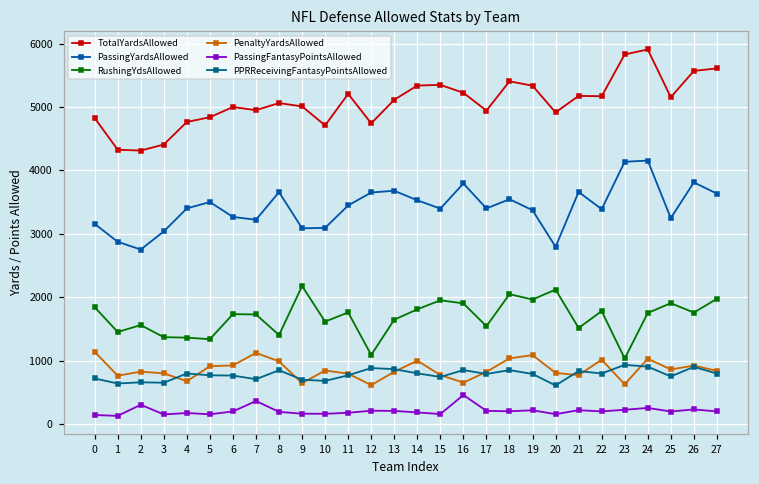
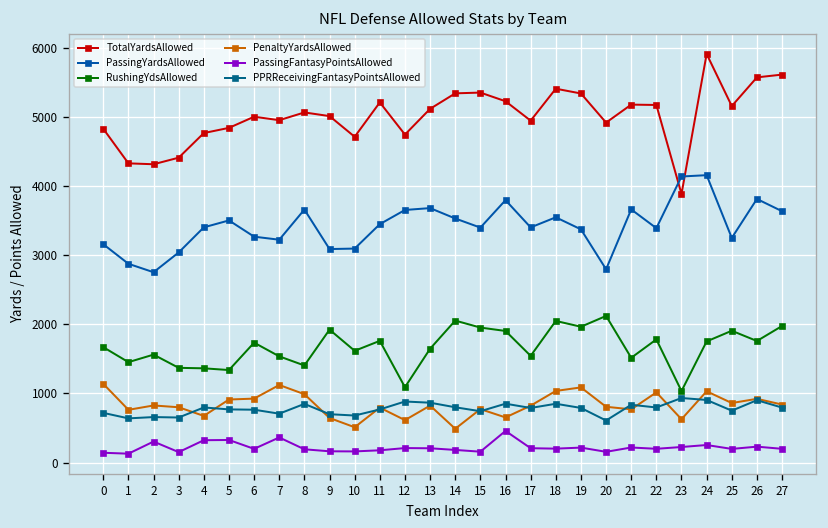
  {
    "TotalYardsAllowed": {
      "0": 4800,
      "1": 4300,
      "2": 4300,
      "3": 4400,
      "4": 4800,
      "5": 4800,
      "6": 5000,
      "7": 5000,
      "8": 5100,
      "9": 5000,
      "10": 4700,
      "11": 5200,
      "12": 4700,
      "13": 5100,
      "14": 5300,
      "15": 5300,
      "16": 5200,
      "17": 4900,
      "18": 5400,
      "19": 5300,
      "20": 4900,
      "21": 5200,
      "22": 5200,
-     "23": 5800,
+     "23": 3900,
      "24": 5900,
      "25": 5200,
      "26": 5600,
      "27": 5600
    },
    "RushingYdsAllowed": {
-     "0": 1800,
+     "0": 1700,
      "1": 1500,
      "2": 1600,
      "3": 1400,
      "4": 1400,
      "5": 1300,
      "6": 1700,
-     "7": 1700,
+     "7": 1500,
      "8": 1400,
-     "9": 2200,
+     "9": 1900,
      "10": 1600,
      "11": 1800,
      "12": 1100,
      "13": 1600,
-     "14": 1800,
+     "14": 2100,
      "15": 2000,
      "16": 1900,
      "17": 1500,
      "18": 2000,
      "19": 2000,
      "20": 2100,
      "21": 1500,
      "22": 1800,
      "23": 1000,
      "24": 1800,
      "25": 1900,
      "26": 1800,
      "27": 2000
    },
    "PenaltyYardsAllowed": {
      "0": 1100,
      "1": 800,
      "2": 800,
      "3": 800,
      "4": 700,
      "5": 900,
      "6": 900,
      "7": 1100,
      "8": 1000,
      "9": 600,
-     "10": 800,
+     "10": 500,
      "12": 600,
-     "14": 1000,
+     "14": 500,
      "16": 700,
      "18": 1000,
      "19": 1100,
      "20": 800,
      "21": 800,
      "22": 1000,
      "23": 600,
      "24": 1000,
      "25": 900,
      "27": 800
    },
    "PassingFantasyPointsAllowed": {
      "0": 100,
      "1": 100,
      "2": 300,
      "3": 200,
-     "4": 200,
-     "5": 200,
+     "4": 300,
+     "5": 300,
      "6": 200,
      "7": 400,
      "8": 200,
      "9": 200,
      "10": 200,
      "11": 200,
      "12": 200,
      "13": 200,
      "14": 200,
      "15": 200,
      "16": 500,
      "17": 200,
      "18": 200,
      "19": 200,
      "20": 200,
      "21": 200,
      "22": 200,
      "23": 200,
      "24": 300,
      "25": 200,
      "26": 200,
      "27": 200
    }
  }
